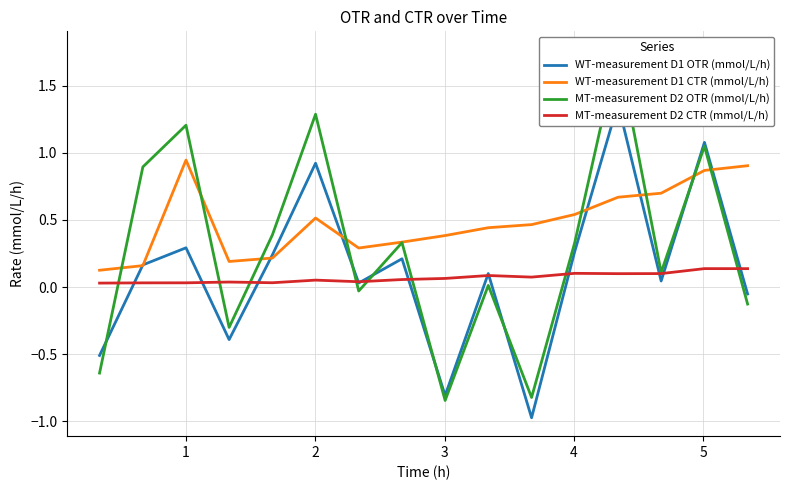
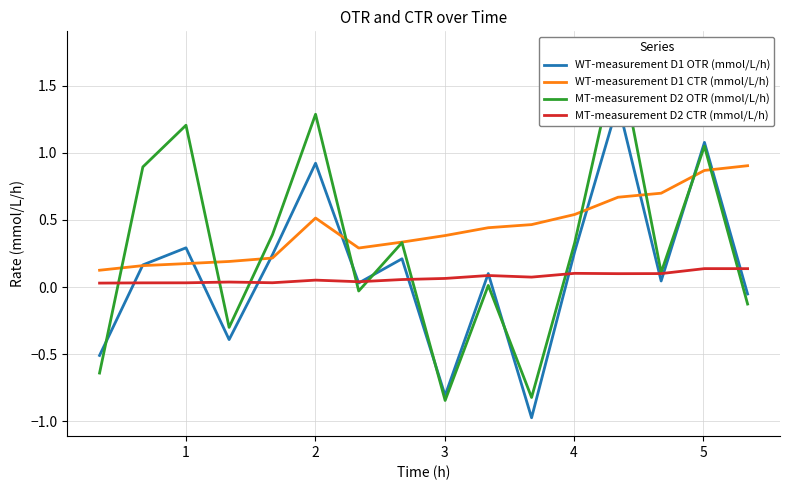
  {
    "WT-measurement D1 OTR (mmol/L/h)": {
      "1": 0.29,
      "2": 0.92,
      "3": -0.81,
      "4": 0.26
    },
    "WT-measurement D1 CTR (mmol/L/h)": {
-     "1": 0.95,
+     "1": 0.17,
      "2": 0.51,
      "3": 0.38,
      "4": 0.54
    },
    "MT-measurement D2 OTR (mmol/L/h)": {
      "1": 1.20,
      "2": 1.29,
      "3": -0.84,
      "4": 0.33
    },
    "MT-measurement D2 CTR (mmol/L/h)": {
      "1": 0.03,
      "2": 0.05,
      "3": 0.06,
      "4": 0.10
    }
  }
